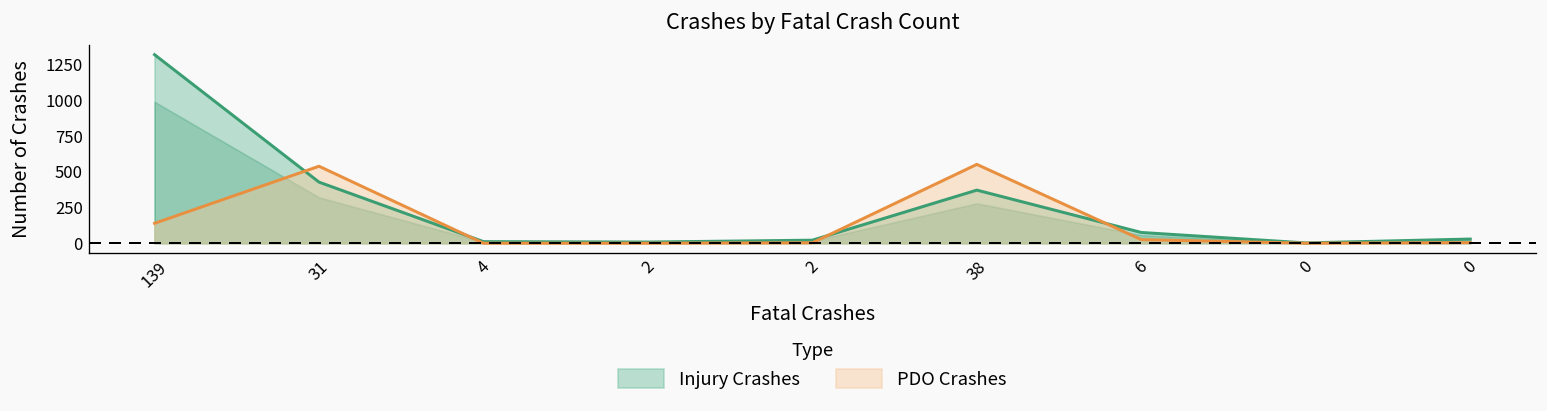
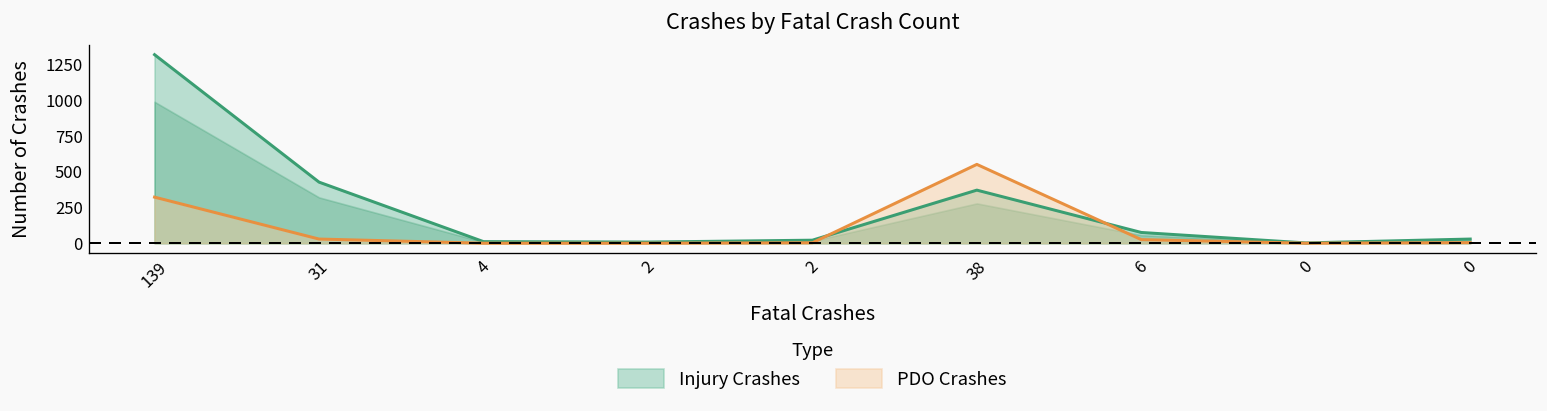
  {
    "PDO Crashes": {
-     "139": 140,
-     "31": 540,
+     "139": 320,
+     "31": 30,
      "38": 550,
      "6": 30
    }
  }
